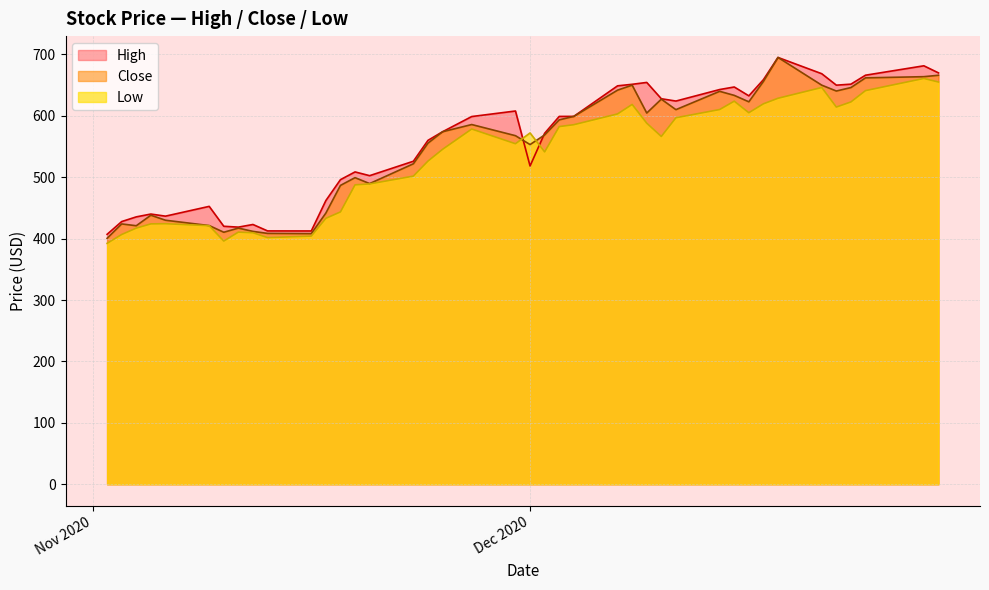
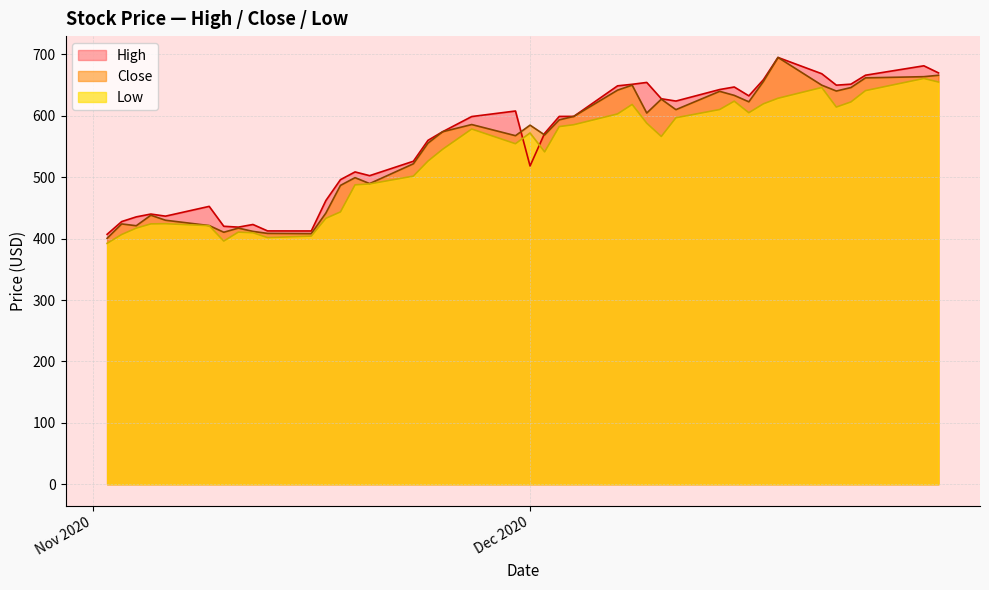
  {
    "High": {
      "Dec 2020": 520
    },
    "Close": {
-     "Dec 2020": 550
+     "Dec 2020": 580
    },
    "Low": {
      "Dec 2020": 570
    }
  }
